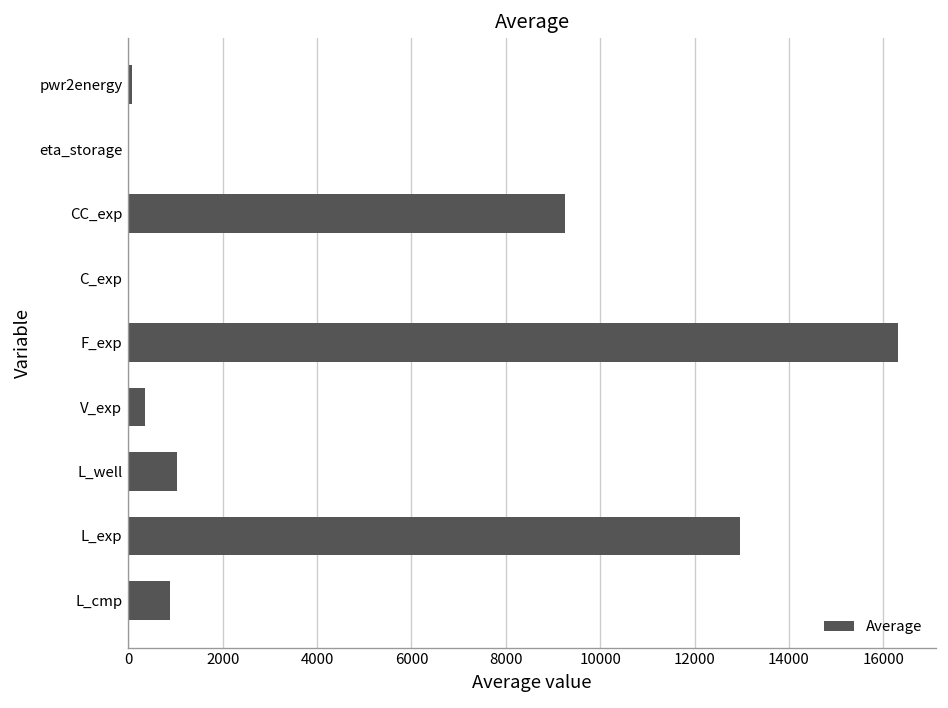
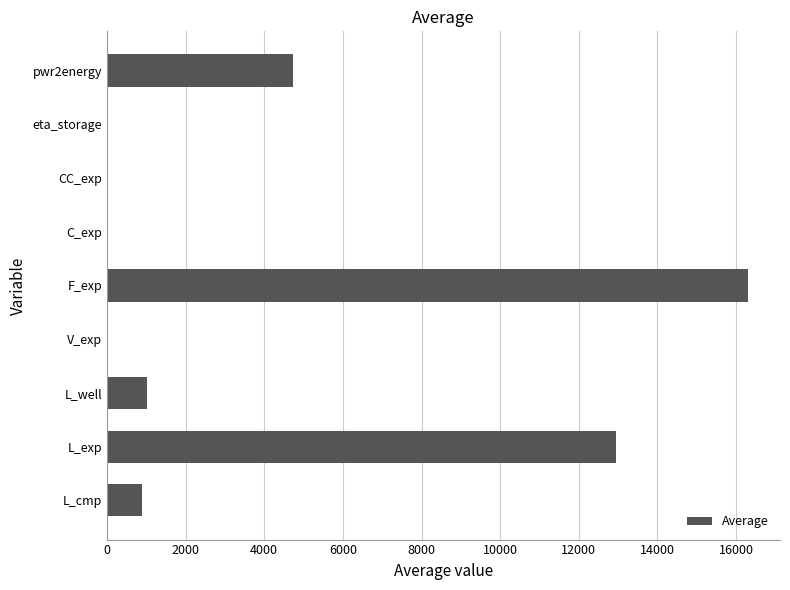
  {
-   "pwr2energy": 100,
+   "pwr2energy": 4700,
    "eta_storage": 0,
-   "CC_exp": 9200,
+   "CC_exp": 0,
    "C_exp": 0,
    "F_exp": 16300,
-   "V_exp": 300,
+   "V_exp": 0,
    "L_well": 1000,
    "L_exp": 13000,
    "L_cmp": 900
  }
